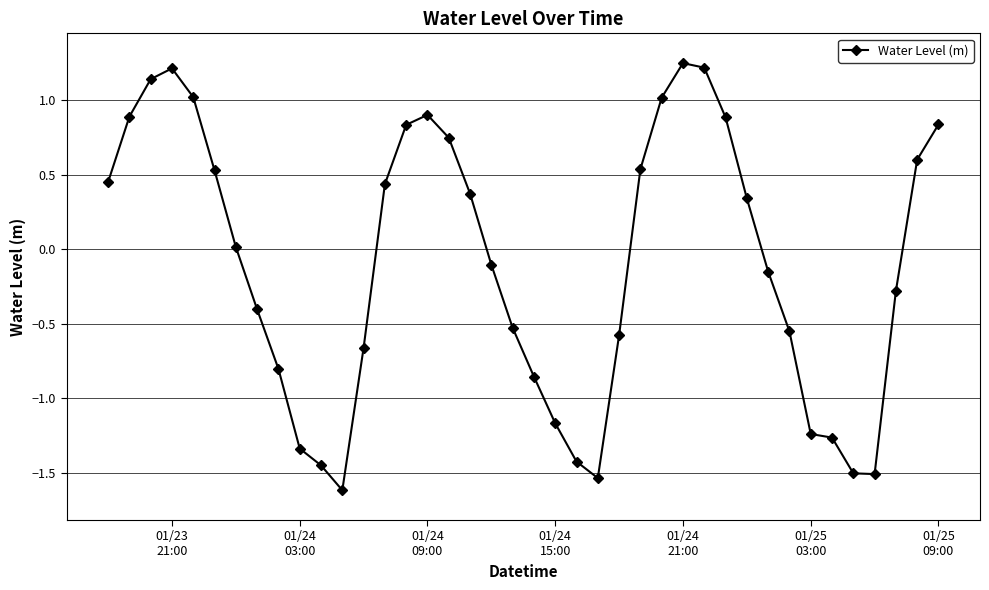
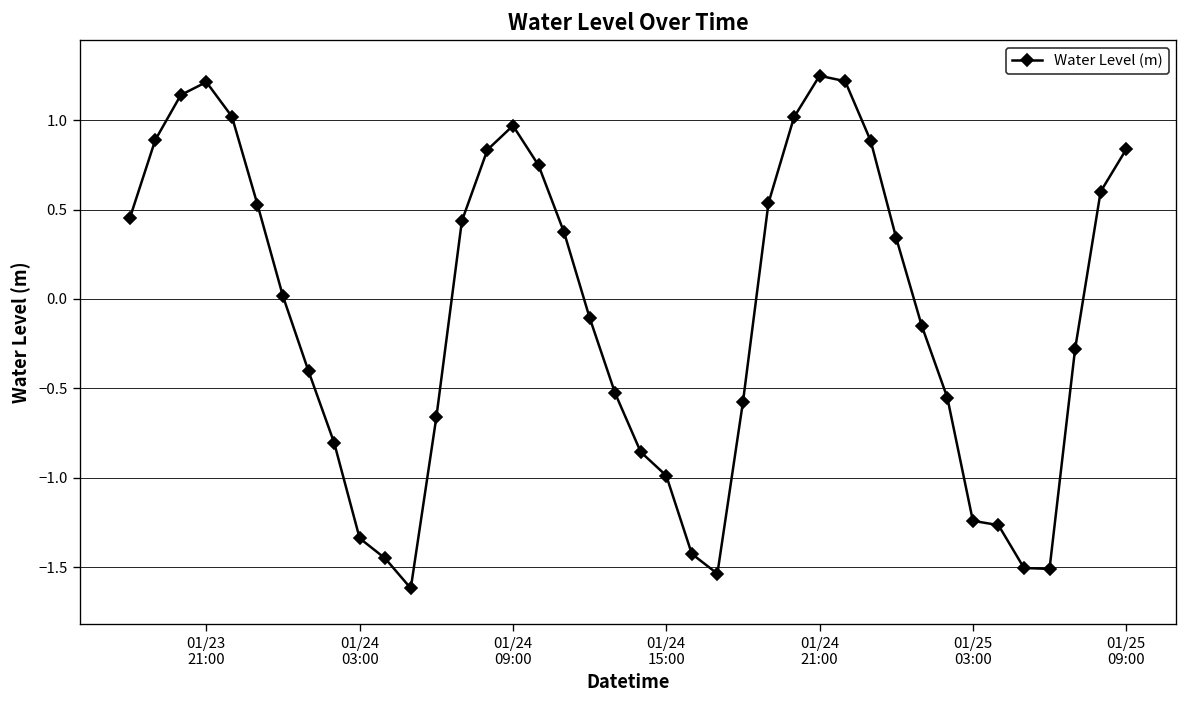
  {
    "01/23 21:00": 1.21,
    "01/24 03:00": -1.34,
-   "01/24 09:00": 0.90,
-   "01/24 15:00": -1.17,
+   "01/24 09:00": 0.97,
+   "01/24 15:00": -0.99,
    "01/24 21:00": 1.25,
    "01/25 03:00": -1.24,
    "01/25 09:00": 0.84
  }
